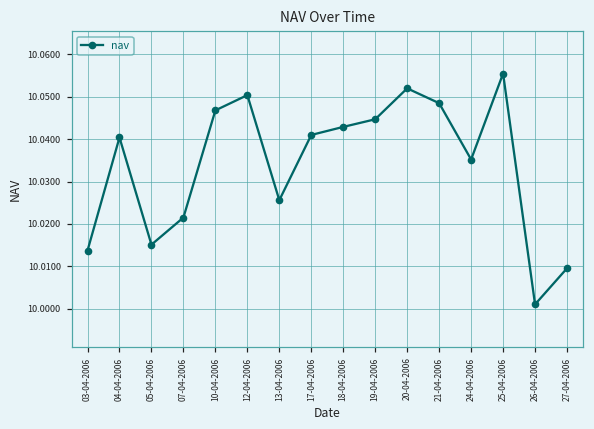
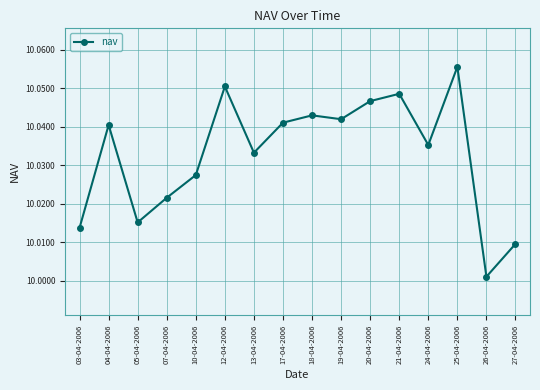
  {
    "03-04-2006": 10.014,
    "04-04-2006": 10.040,
    "05-04-2006": 10.015,
    "07-04-2006": 10.022,
-   "10-04-2006": 10.047,
+   "10-04-2006": 10.027,
    "12-04-2006": 10.050,
-   "13-04-2006": 10.026,
+   "13-04-2006": 10.033,
    "17-04-2006": 10.041,
    "18-04-2006": 10.043,
-   "19-04-2006": 10.045,
-   "20-04-2006": 10.052,
+   "19-04-2006": 10.042,
+   "20-04-2006": 10.047,
    "21-04-2006": 10.049,
    "24-04-2006": 10.035,
    "25-04-2006": 10.056,
    "26-04-2006": 10.001,
    "27-04-2006": 10.010
  }
